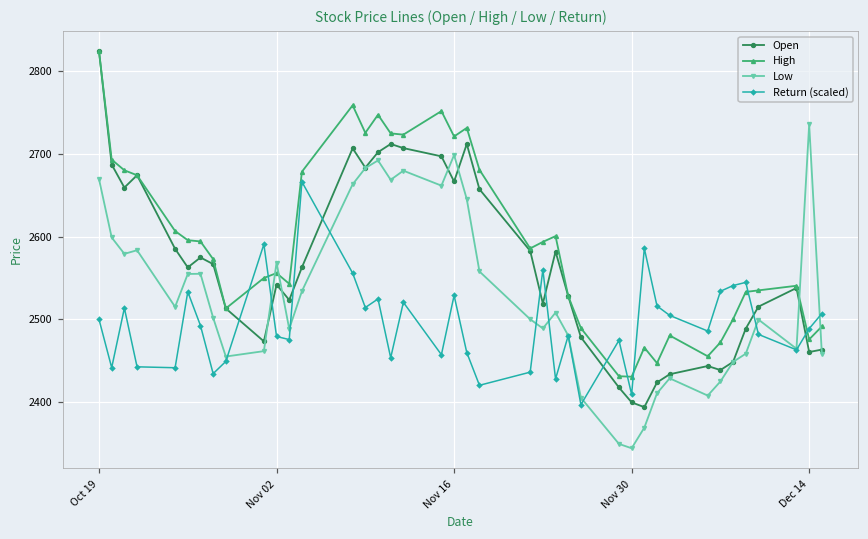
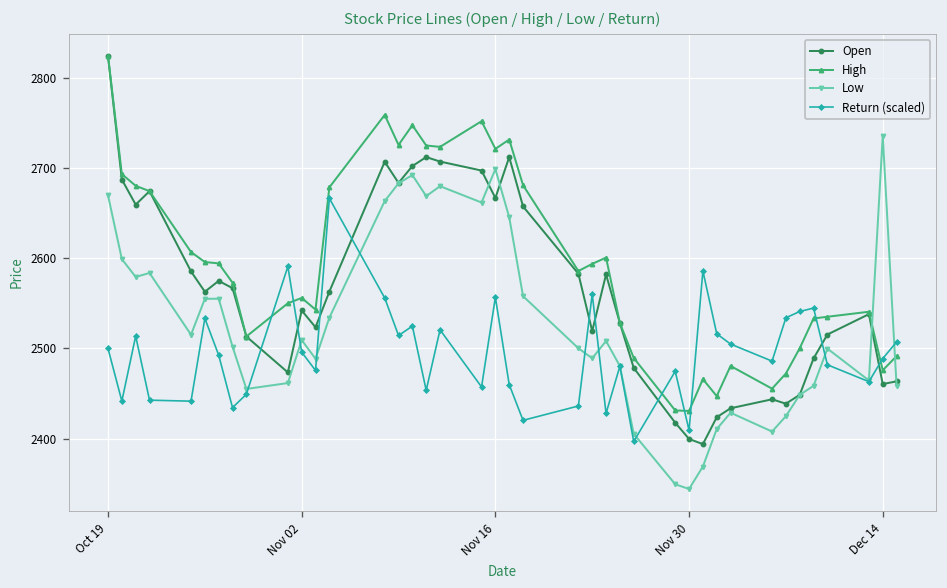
  {
    "Low": {
      "Oct 19": 2670,
-     "Nov 02": 2570,
+     "Nov 02": 2510,
      "Nov 16": 2700,
      "Nov 30": 2340,
      "Dec 14": 2740
    },
    "Return (scaled)": {
      "Oct 19": 2500,
-     "Nov 02": 2480,
-     "Nov 16": 2530,
+     "Nov 02": 2500,
+     "Nov 16": 2560,
      "Nov 30": 2410,
      "Dec 14": 2490
    }
  }
